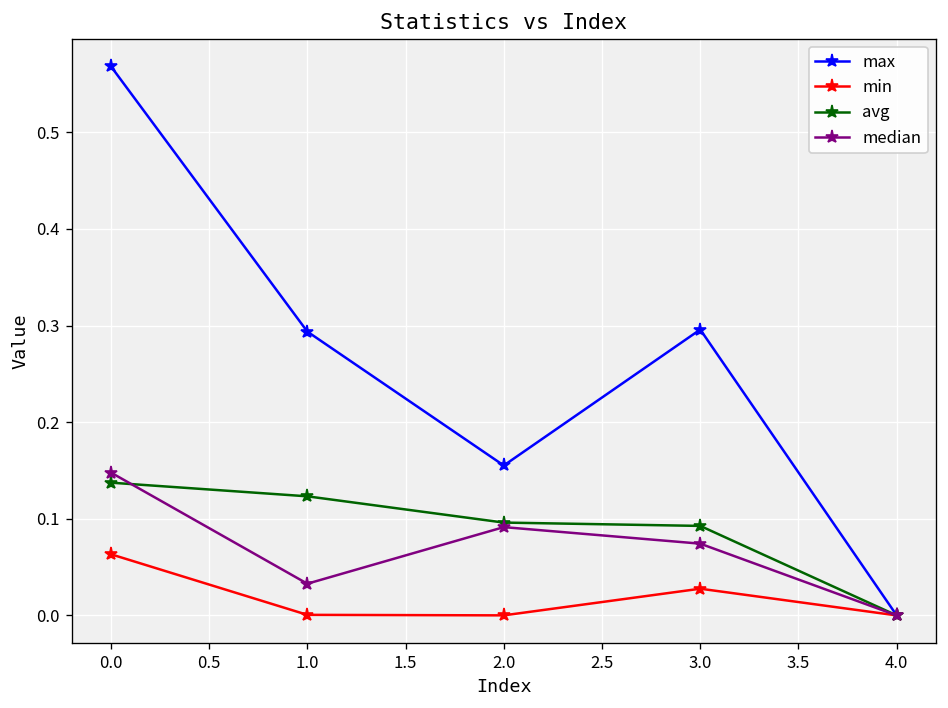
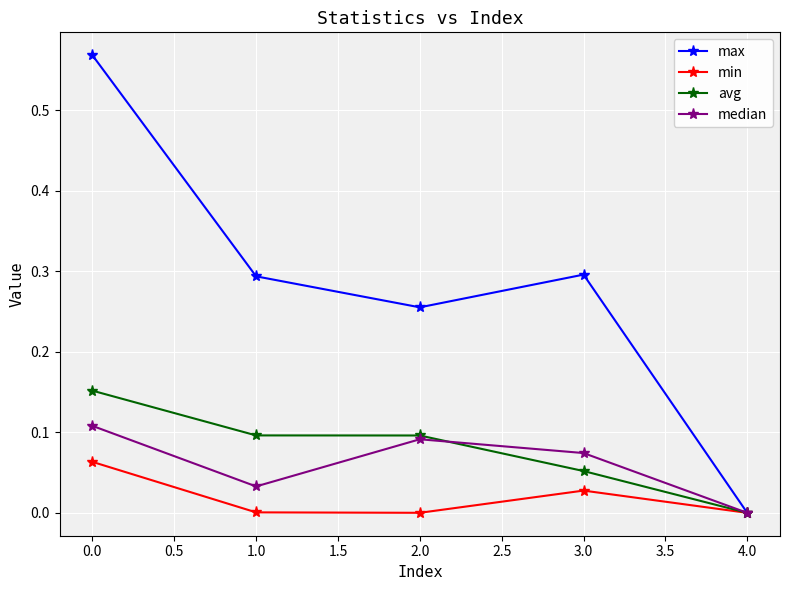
  {
    "max": {
      "0.0": 0.57,
      "1.0": 0.29,
-     "2.0": 0.16,
+     "2.0": 0.26,
      "3.0": 0.30
    },
    "min": {
      "0.0": 0.06,
      "1.0": 0.00,
      "2.0": 0.00,
      "3.0": 0.03
    },
    "avg": {
-     "0.0": 0.14,
-     "1.0": 0.12,
+     "0.0": 0.15,
+     "1.0": 0.10,
      "2.0": 0.10,
-     "3.0": 0.09
+     "3.0": 0.05
    },
    "median": {
-     "0.0": 0.15,
+     "0.0": 0.11,
      "1.0": 0.03,
      "2.0": 0.09,
      "3.0": 0.07
    }
  }
